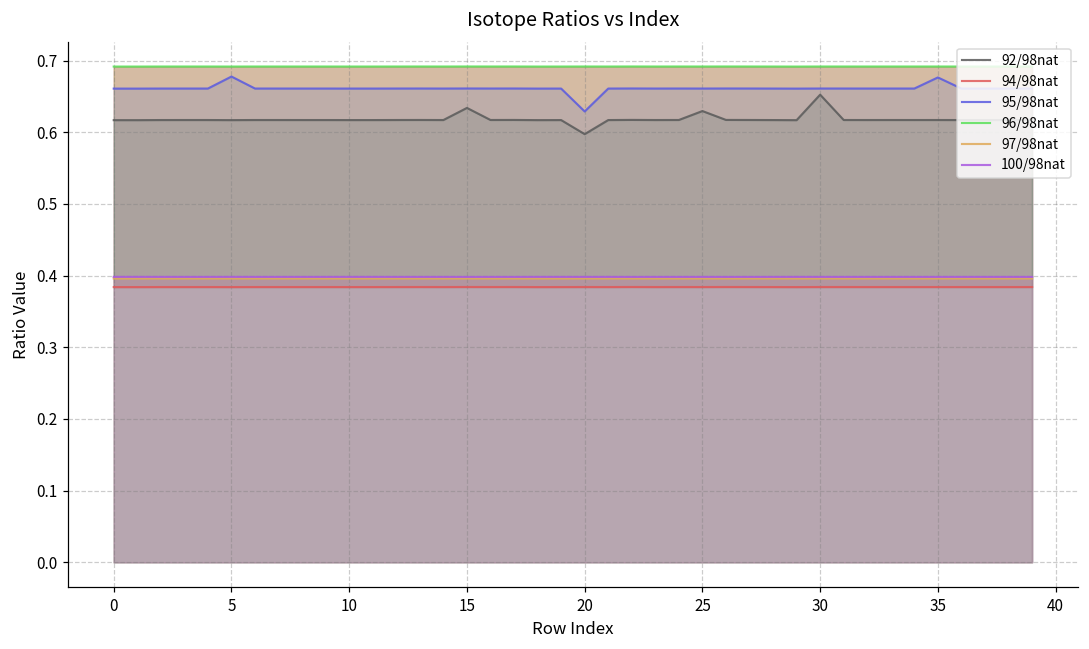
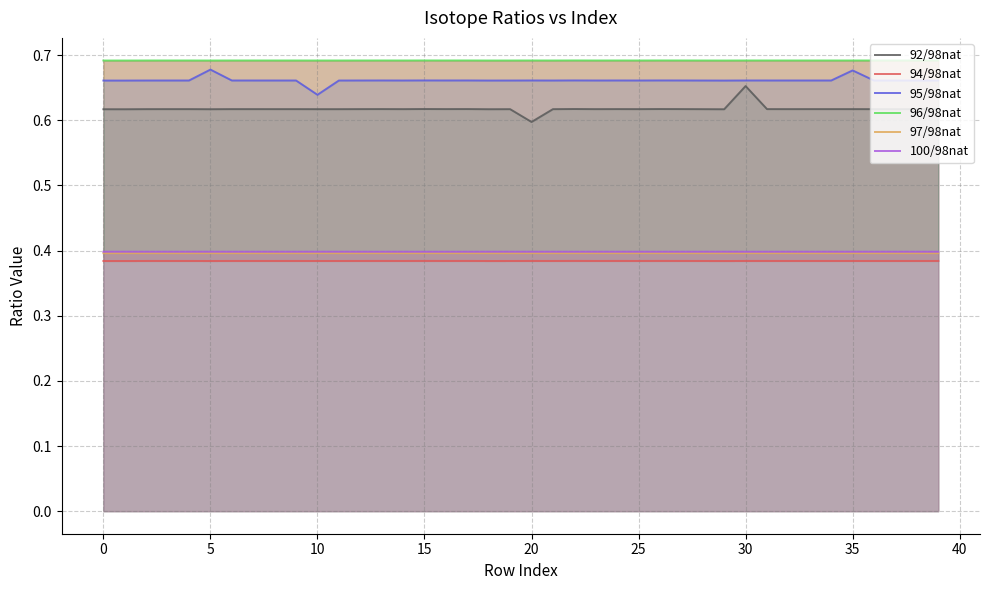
  {
    "92/98nat": {
      "0": 0.62,
      "5": 0.62,
      "10": 0.62,
-     "15": 0.63,
+     "15": 0.62,
      "20": 0.60,
-     "25": 0.63,
+     "25": 0.62,
      "30": 0.65,
      "35": 0.62
    },
    "94/98nat": {
      "0": 0.38,
      "5": 0.38,
      "10": 0.38,
      "15": 0.38,
      "20": 0.38,
      "25": 0.38,
      "30": 0.38,
      "35": 0.38
    },
    "95/98nat": {
      "0": 0.66,
      "5": 0.68,
-     "10": 0.66,
+     "10": 0.64,
      "15": 0.66,
-     "20": 0.63,
+     "20": 0.66,
      "25": 0.66,
      "30": 0.66,
      "35": 0.68
    },
    "96/98nat": {
      "0": 0.69,
      "5": 0.69,
      "10": 0.69,
      "15": 0.69,
      "20": 0.69,
      "25": 0.69,
      "30": 0.69,
      "35": 0.69
    }
  }
